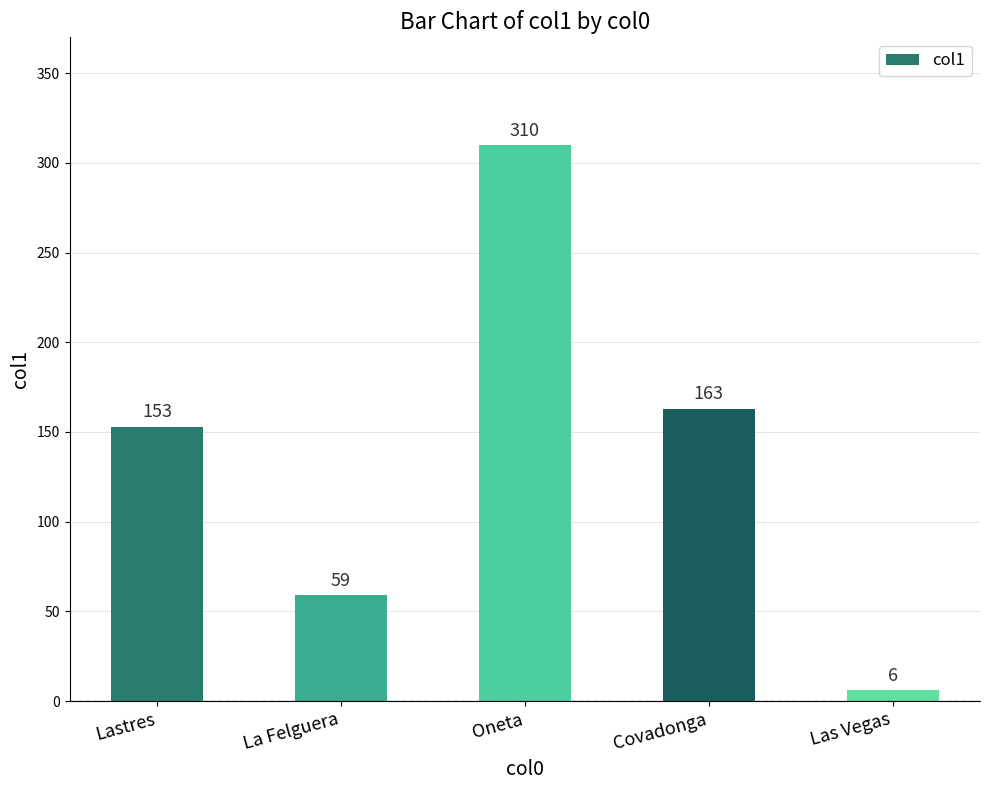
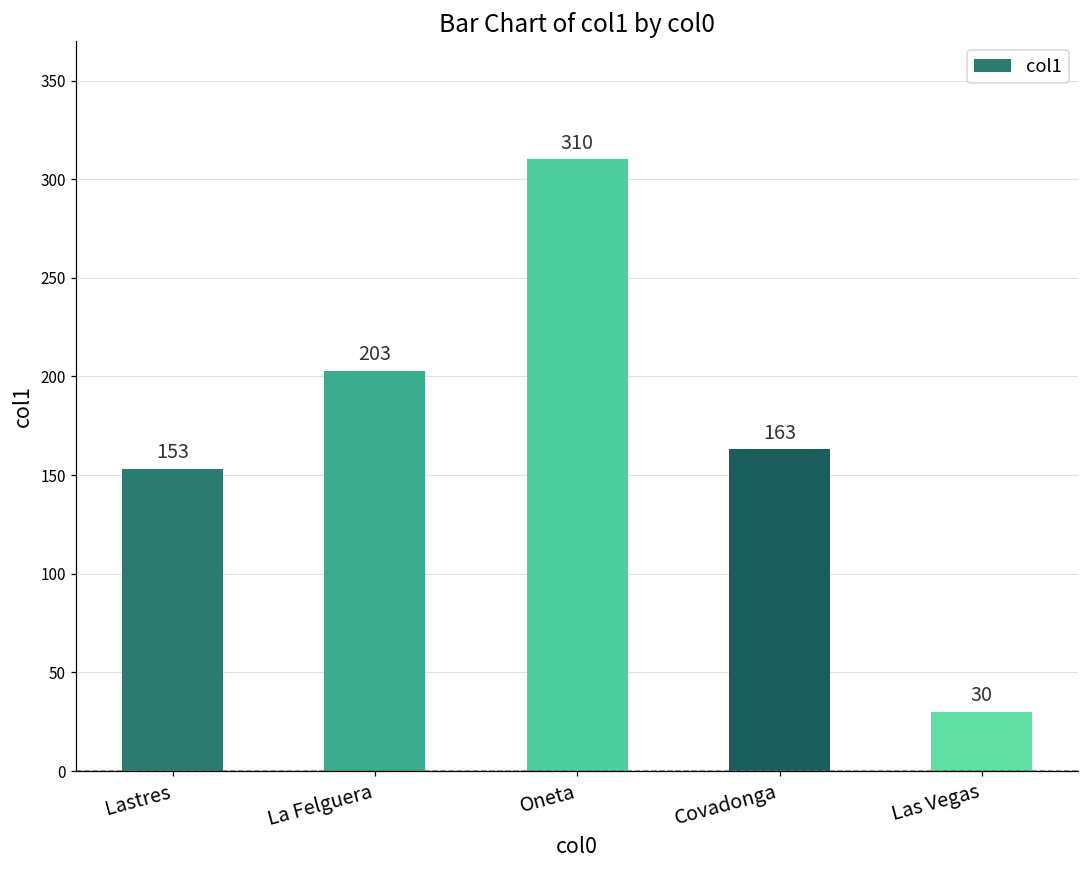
  {
    "Lastres": 153,
-   "La Felguera": 59,
+   "La Felguera": 203,
    "Oneta": 310,
    "Covadonga": 163,
-   "Las Vegas": 6
+   "Las Vegas": 30
  }
